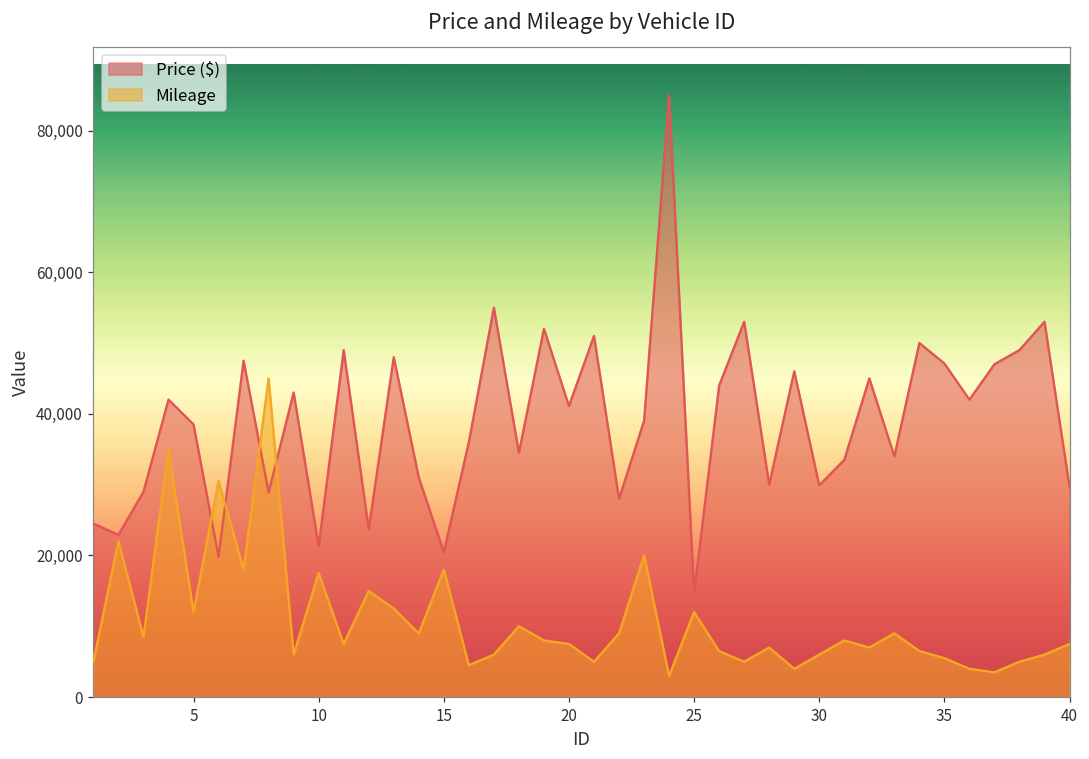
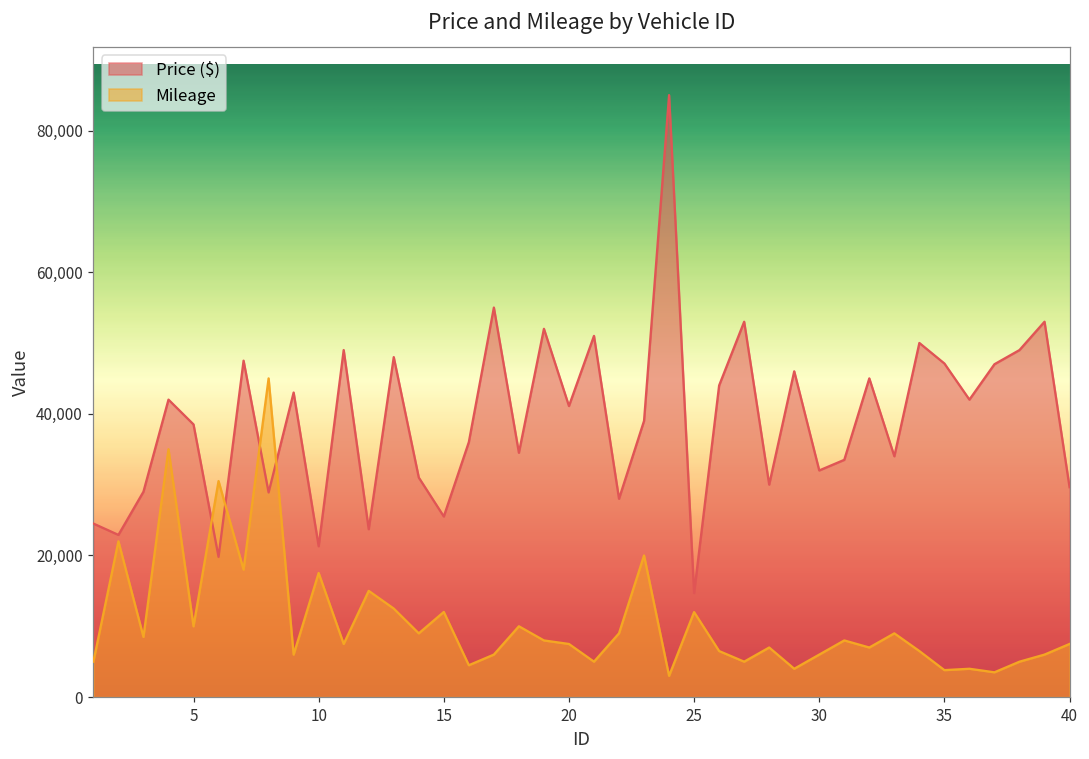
  {
    "Price ($)": {
      "5": "39,000",
      "10": "21,000",
-     "15": "20,000",
+     "15": "26,000",
      "20": "41,000",
      "25": "15,000",
-     "30": "30,000",
+     "30": "32,000",
      "35": "47,000",
      "40": "30,000"
    },
    "Mileage": {
-     "5": "12,000",
+     "5": "10,000",
      "10": "18,000",
-     "15": "18,000",
+     "15": "12,000",
      "20": "8,000",
      "25": "12,000",
      "30": "6,000",
-     "35": "6,000",
+     "35": "4,000",
      "40": "8,000"
    }
  }
